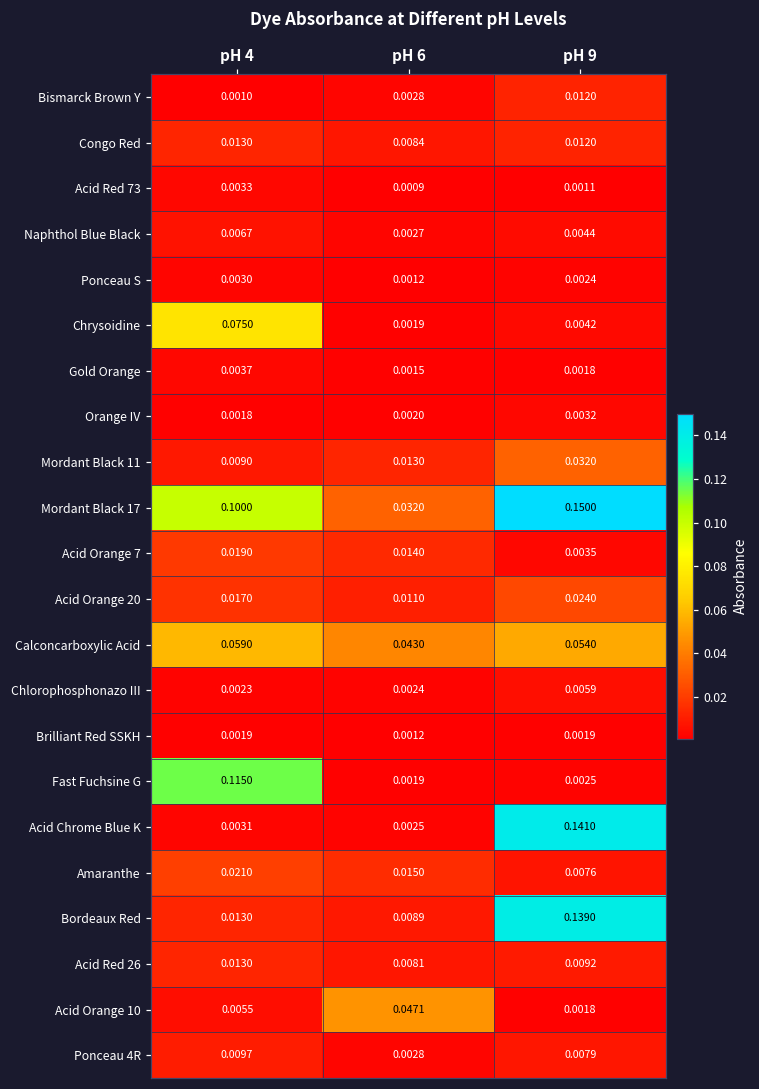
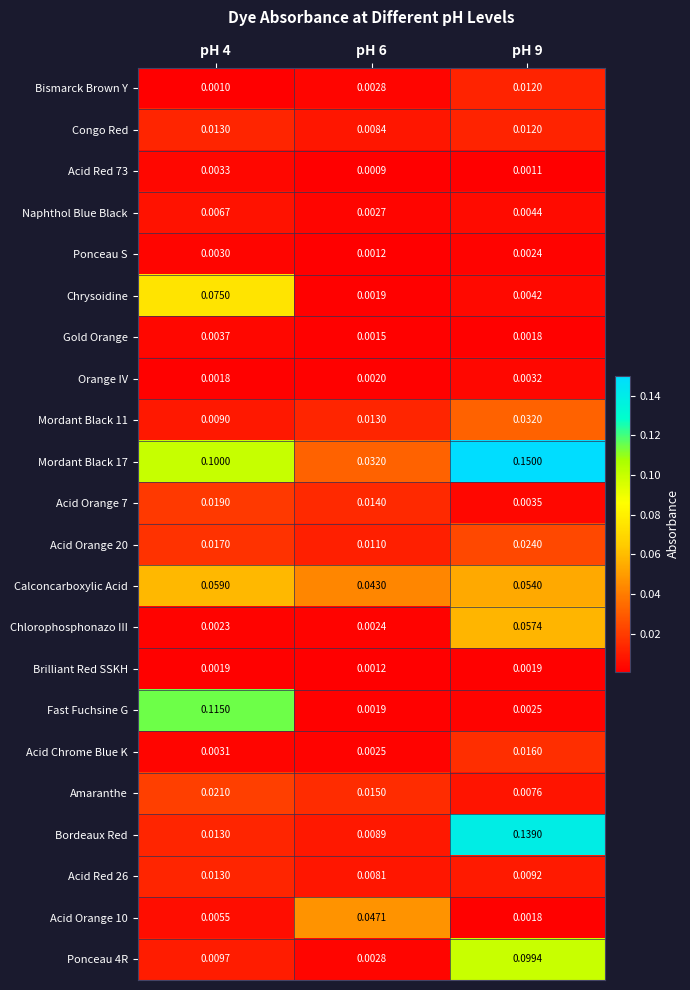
  {
    "Bismarck Brown Y": {
      "pH 4": 0.0010,
      "pH 6": 0.0028,
      "pH 9": 0.0120
    },
    "Congo Red": {
      "pH 4": 0.0130,
      "pH 6": 0.0084,
      "pH 9": 0.0120
    },
    "Acid Red 73": {
      "pH 4": 0.0033,
      "pH 6": 0.0009,
      "pH 9": 0.0011
    },
    "Naphthol Blue Black": {
      "pH 4": 0.0067,
      "pH 6": 0.0027,
      "pH 9": 0.0044
    },
    "Ponceau S": {
      "pH 4": 0.0030,
      "pH 6": 0.0012,
      "pH 9": 0.0024
    },
    "Chrysoidine": {
      "pH 4": 0.0750,
      "pH 6": 0.0019,
      "pH 9": 0.0042
    },
    "Gold Orange": {
      "pH 4": 0.0037,
      "pH 6": 0.0015,
      "pH 9": 0.0018
    },
    "Orange IV": {
      "pH 4": 0.0018,
      "pH 6": 0.0020,
      "pH 9": 0.0032
    },
    "Mordant Black 11": {
      "pH 4": 0.0090,
      "pH 6": 0.0130,
      "pH 9": 0.0320
    },
    "Mordant Black 17": {
      "pH 4": 0.1000,
      "pH 6": 0.0320,
      "pH 9": 0.1500
    },
    "Acid Orange 7": {
      "pH 4": 0.0190,
      "pH 6": 0.0140,
      "pH 9": 0.0035
    },
    "Acid Orange 20": {
      "pH 4": 0.0170,
      "pH 6": 0.0110,
      "pH 9": 0.0240
    },
    "Calconcarboxylic Acid": {
      "pH 4": 0.0590,
      "pH 6": 0.0430,
      "pH 9": 0.0540
    },
    "Chlorophosphonazo III": {
      "pH 4": 0.0023,
      "pH 6": 0.0024,
-     "pH 9": 0.0059
+     "pH 9": 0.0574
    },
    "Brilliant Red SSKH": {
      "pH 4": 0.0019,
      "pH 6": 0.0012,
      "pH 9": 0.0019
    },
    "Fast Fuchsine G": {
      "pH 4": 0.1150,
      "pH 6": 0.0019,
      "pH 9": 0.0025
    },
    "Acid Chrome Blue K": {
      "pH 4": 0.0031,
      "pH 6": 0.0025,
-     "pH 9": 0.1410
+     "pH 9": 0.0160
    },
    "Amaranthe": {
      "pH 4": 0.0210,
      "pH 6": 0.0150,
      "pH 9": 0.0076
    },
    "Bordeaux Red": {
      "pH 4": 0.0130,
      "pH 6": 0.0089,
      "pH 9": 0.1390
    },
    "Acid Red 26": {
      "pH 4": 0.0130,
      "pH 6": 0.0081,
      "pH 9": 0.0092
    },
    "Acid Orange 10": {
      "pH 4": 0.0055,
      "pH 6": 0.0471,
      "pH 9": 0.0018
    },
    "Ponceau 4R": {
      "pH 4": 0.0097,
      "pH 6": 0.0028,
-     "pH 9": 0.0079
+     "pH 9": 0.0994
    }
  }
